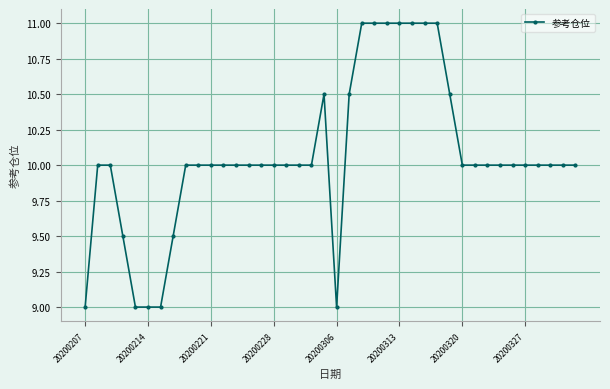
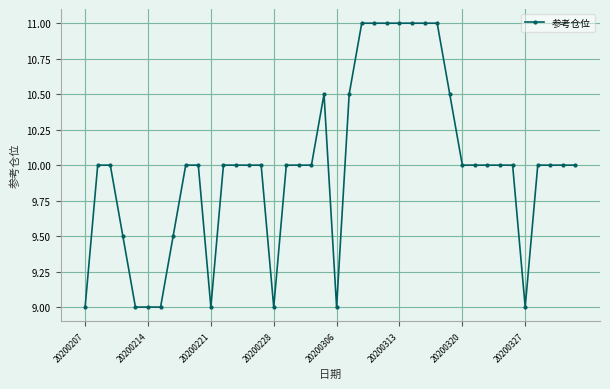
  {
    "20200207": 9,
    "20200214": 9,
-   "20200221": 10,
-   "20200228": 10,
+   "20200221": 9,
+   "20200228": 9,
    "20200306": 9,
    "20200313": 11,
    "20200320": 10,
-   "20200327": 10
+   "20200327": 9
  }
